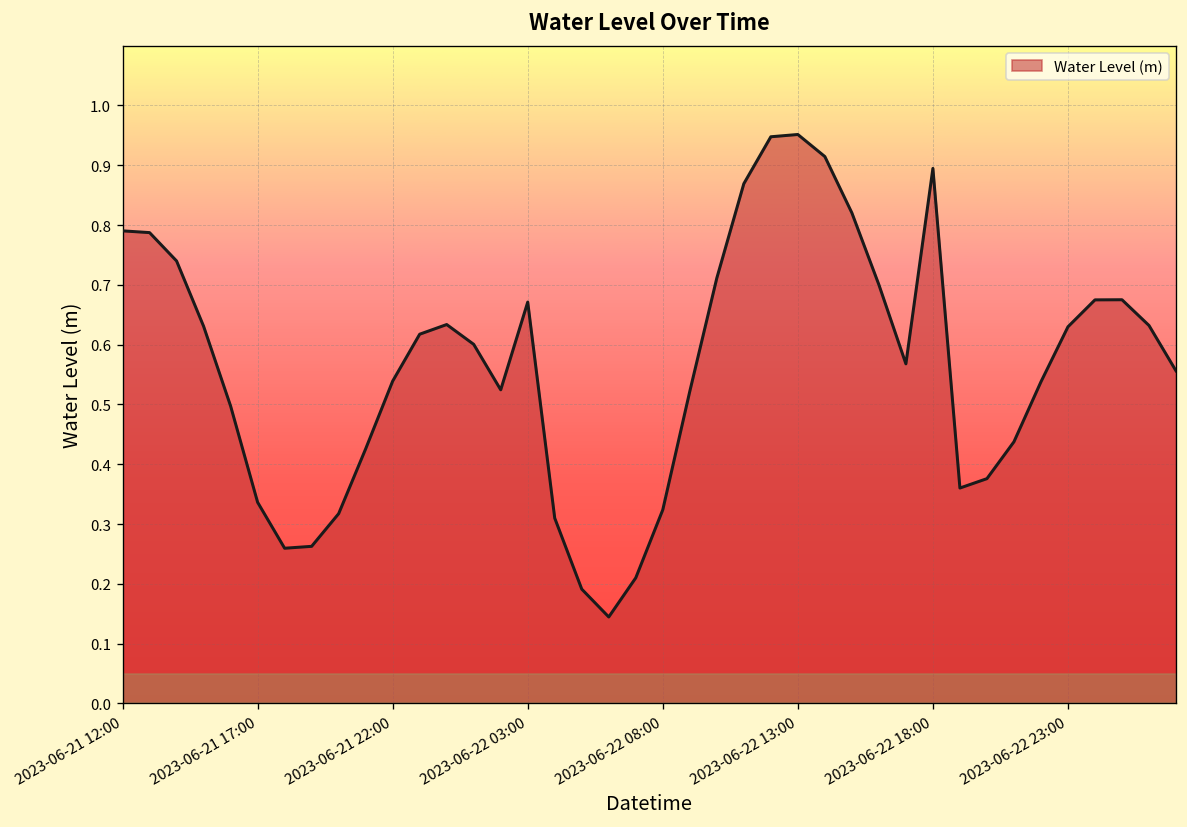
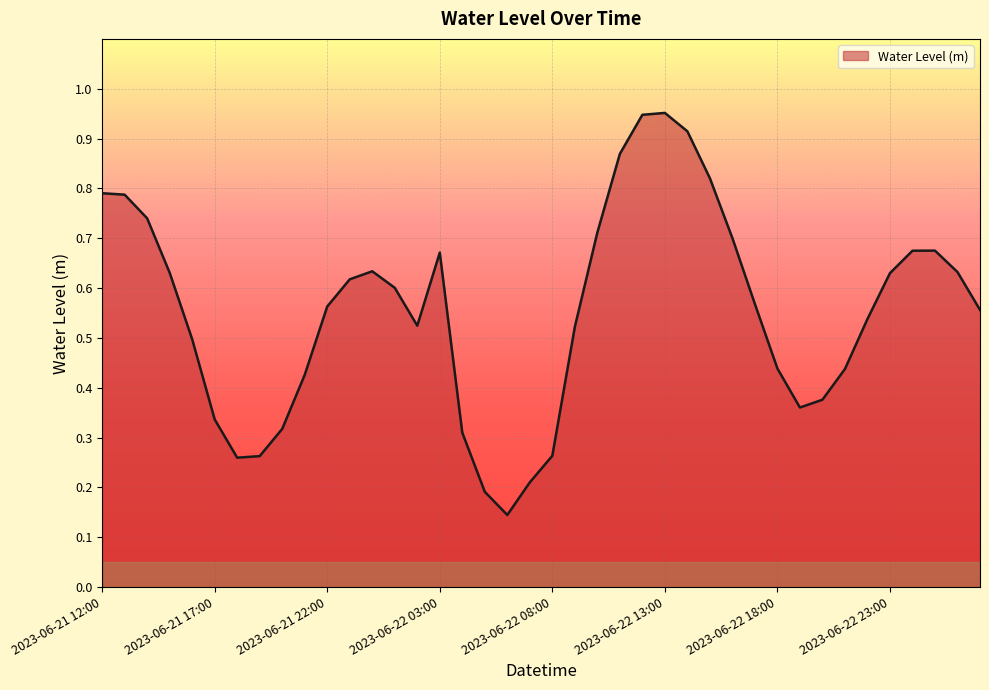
  {
    "2023-06-21 12:00": 0.79,
    "2023-06-21 17:00": 0.34,
-   "2023-06-21 22:00": 0.54,
+   "2023-06-21 22:00": 0.56,
    "2023-06-22 03:00": 0.67,
-   "2023-06-22 08:00": 0.32,
+   "2023-06-22 08:00": 0.26,
    "2023-06-22 13:00": 0.95,
-   "2023-06-22 18:00": 0.89,
+   "2023-06-22 18:00": 0.44,
    "2023-06-22 23:00": 0.63
  }
